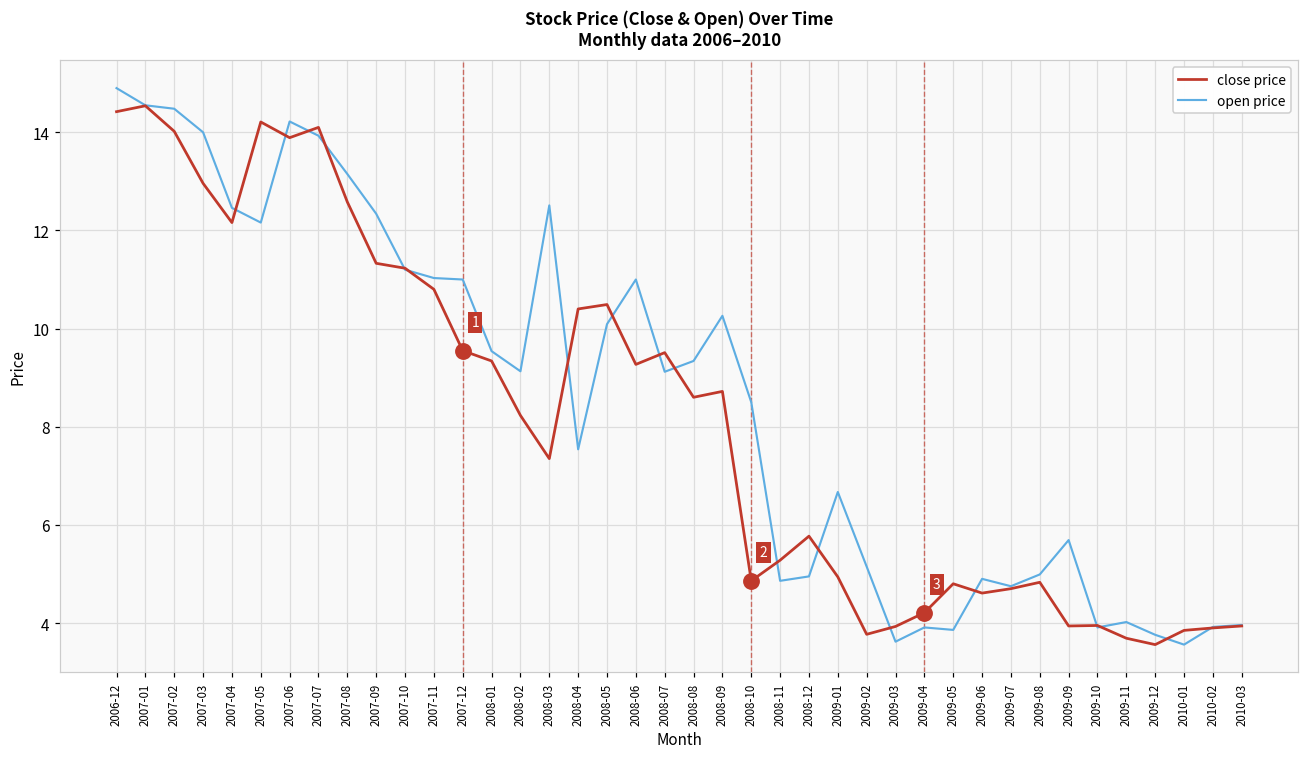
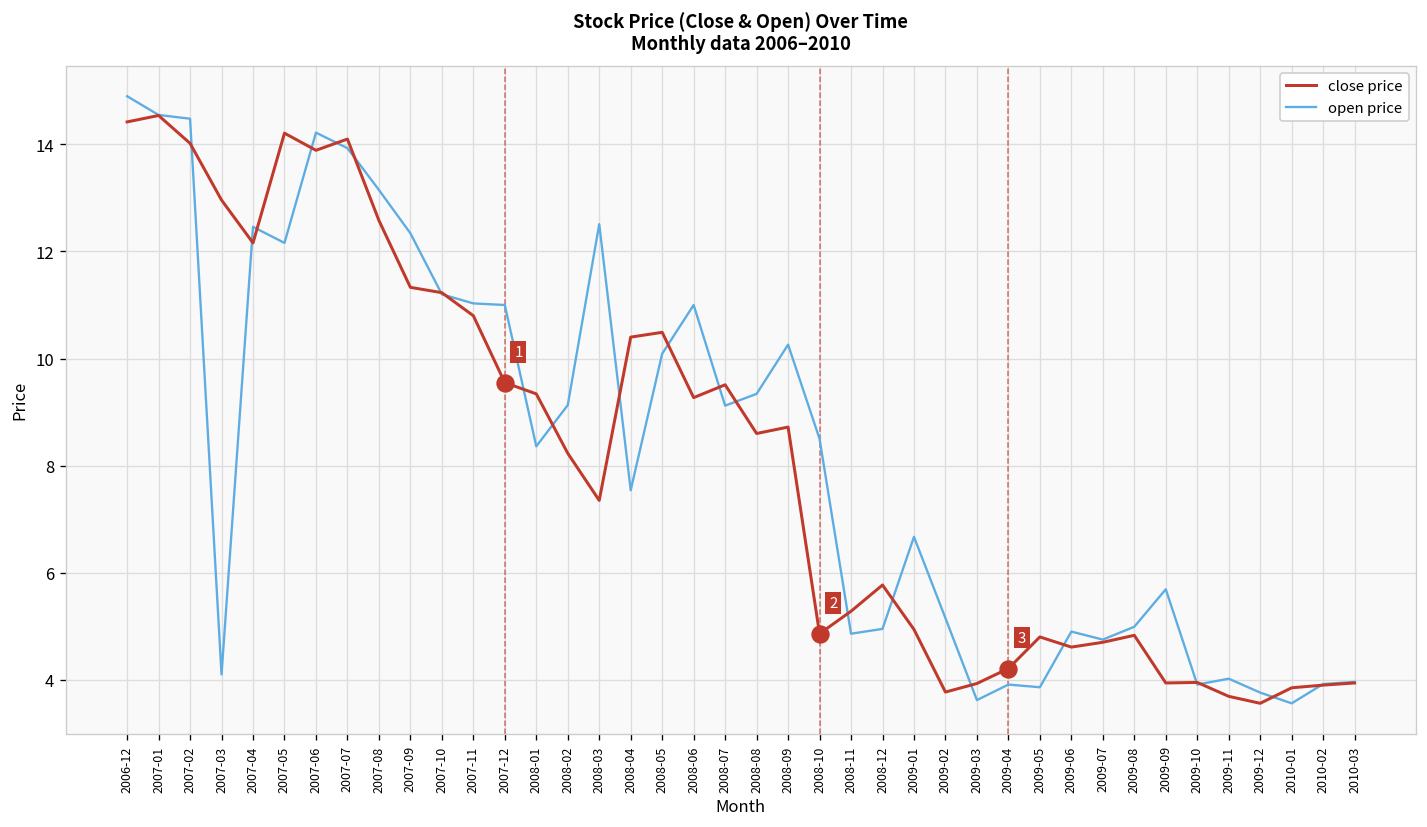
  {
    "open price": {
      "2006-12": 14.9,
      "2007-02": 14.5,
-     "2007-03": 14.0,
+     "2007-03": 4.1,
      "2007-04": 12.5,
      "2007-05": 12.2,
      "2007-06": 14.2,
      "2007-07": 13.9,
      "2007-08": 13.2,
      "2007-09": 12.3,
      "2007-11": 11.0,
      "2007-12": 11.0,
-     "2008-01": 9.5,
+     "2008-01": 8.4,
      "2008-02": 9.1,
      "2008-03": 12.5,
      "2008-04": 7.5,
      "2008-05": 10.1,
      "2008-06": 11.0,
      "2008-07": 9.1,
      "2008-08": 9.3,
      "2008-09": 10.3,
      "2008-10": 8.5,
      "2008-11": 4.9,
      "2008-12": 5.0,
      "2009-01": 6.7,
      "2009-02": 5.2,
      "2009-03": 3.6,
      "2009-04": 3.9,
      "2009-05": 3.9,
      "2009-06": 4.9,
      "2009-08": 5.0,
      "2009-09": 5.7,
      "2009-11": 4.0,
      "2009-12": 3.8,
      "2010-01": 3.6
    }
  }
